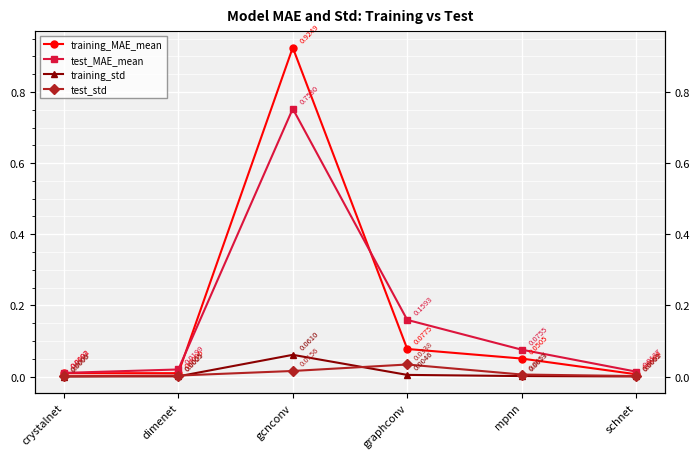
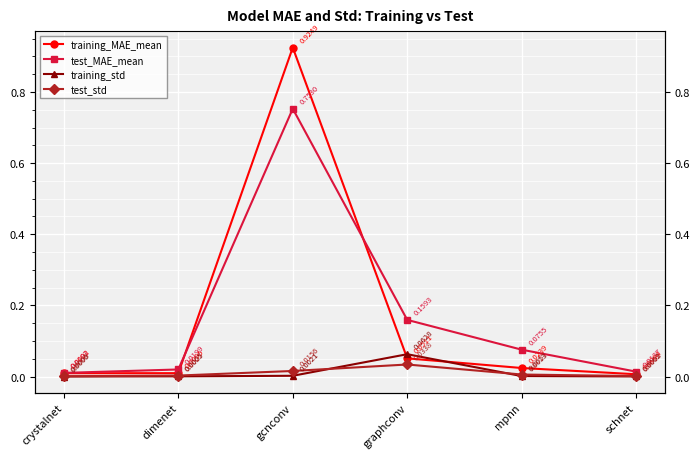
  {
    "training_MAE_mean": {
      "gcnconv": 0.9249,
-     "graphconv": 0.0775,
-     "mpnn": 0.0505
+     "graphconv": 0.0511,
+     "mpnn": 0.0239
    },
    "training_std": {
-     "gcnconv": 0.0610,
-     "graphconv": 0.0046
+     "gcnconv": 0.0021,
+     "graphconv": 0.0628
    }
  }
